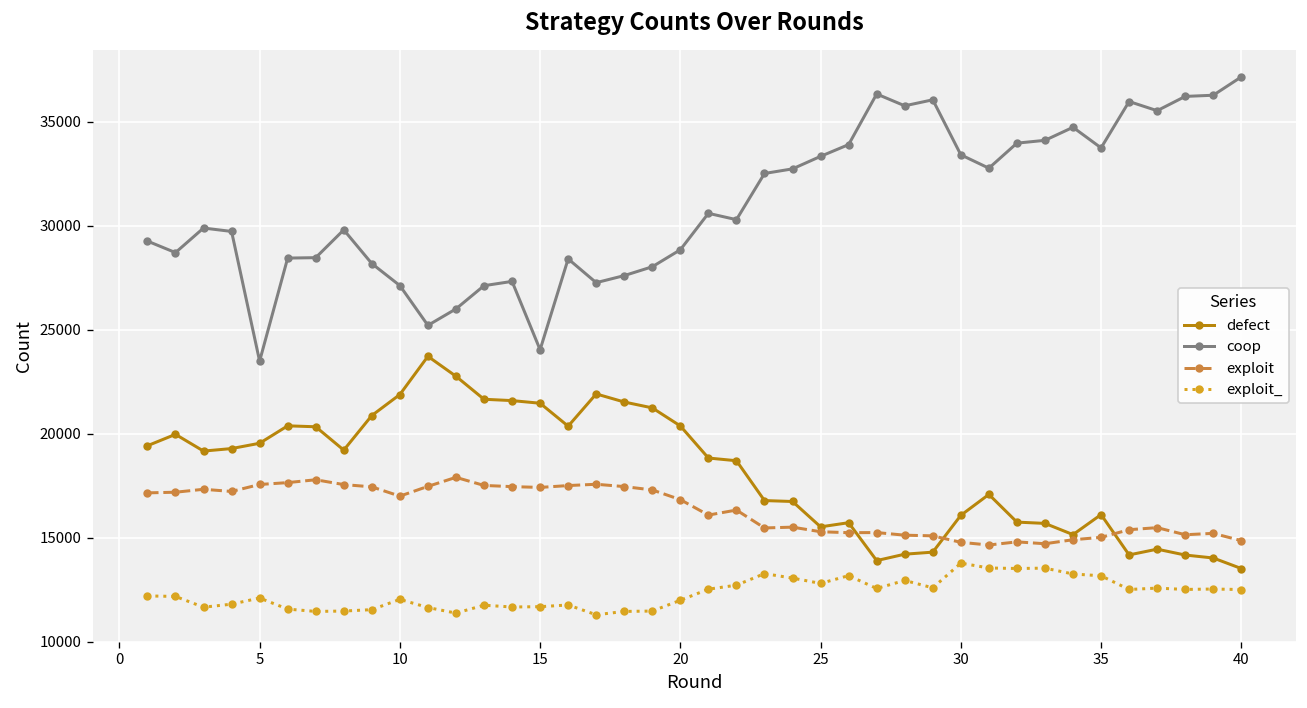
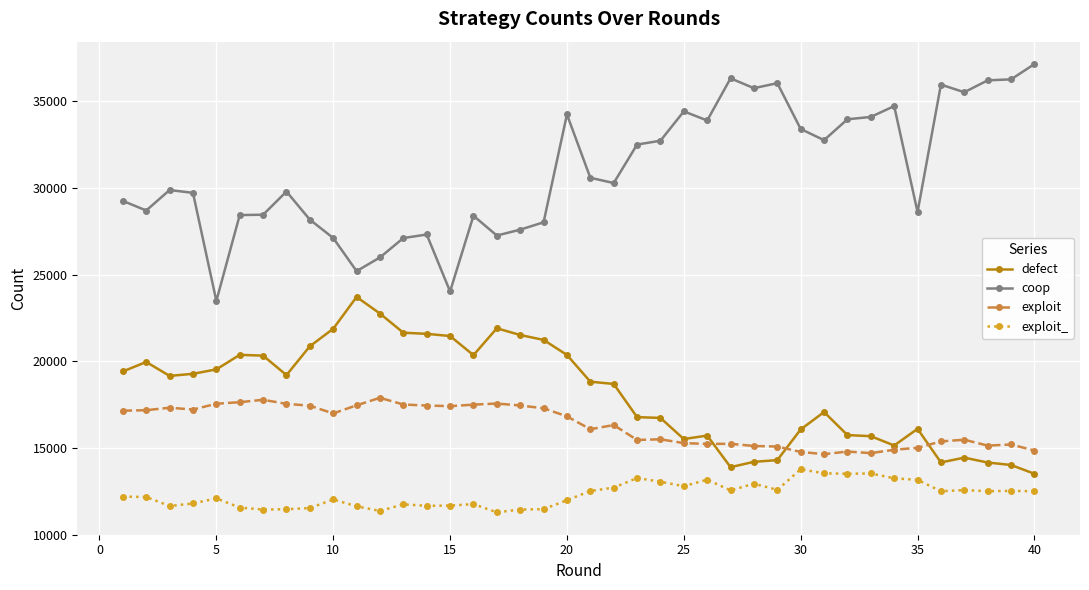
  {
    "coop": {
      "5": 23500,
      "10": 27100,
      "15": 24000,
-     "20": 28800,
-     "25": 33300,
+     "20": 34200,
+     "25": 34400,
      "30": 33400,
-     "35": 33700,
+     "35": 28600,
      "40": 37100
    }
  }
